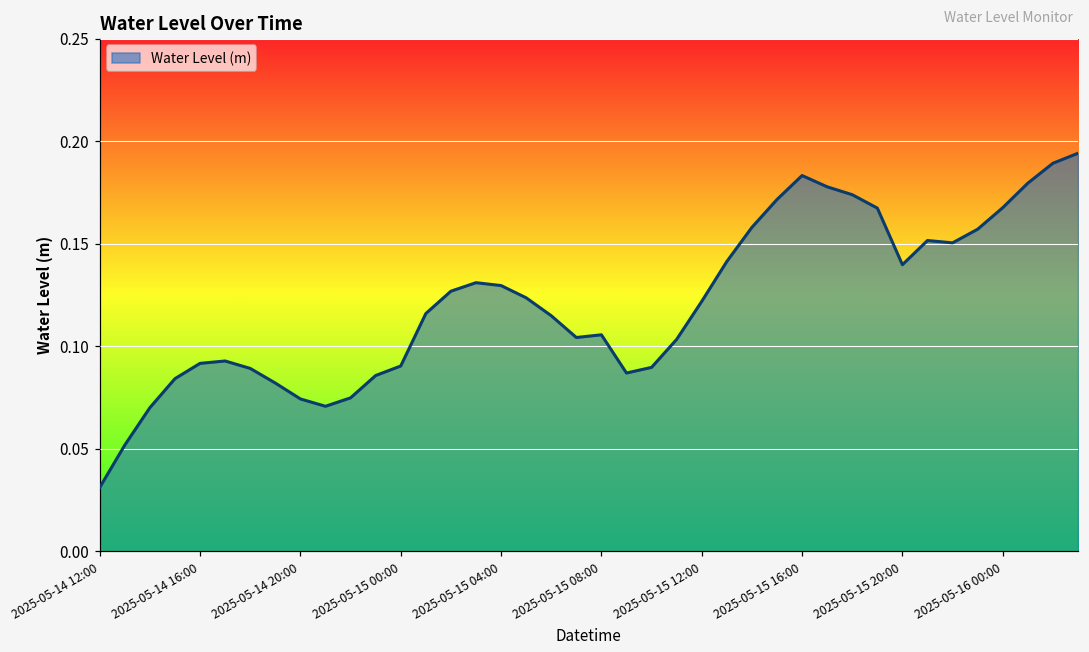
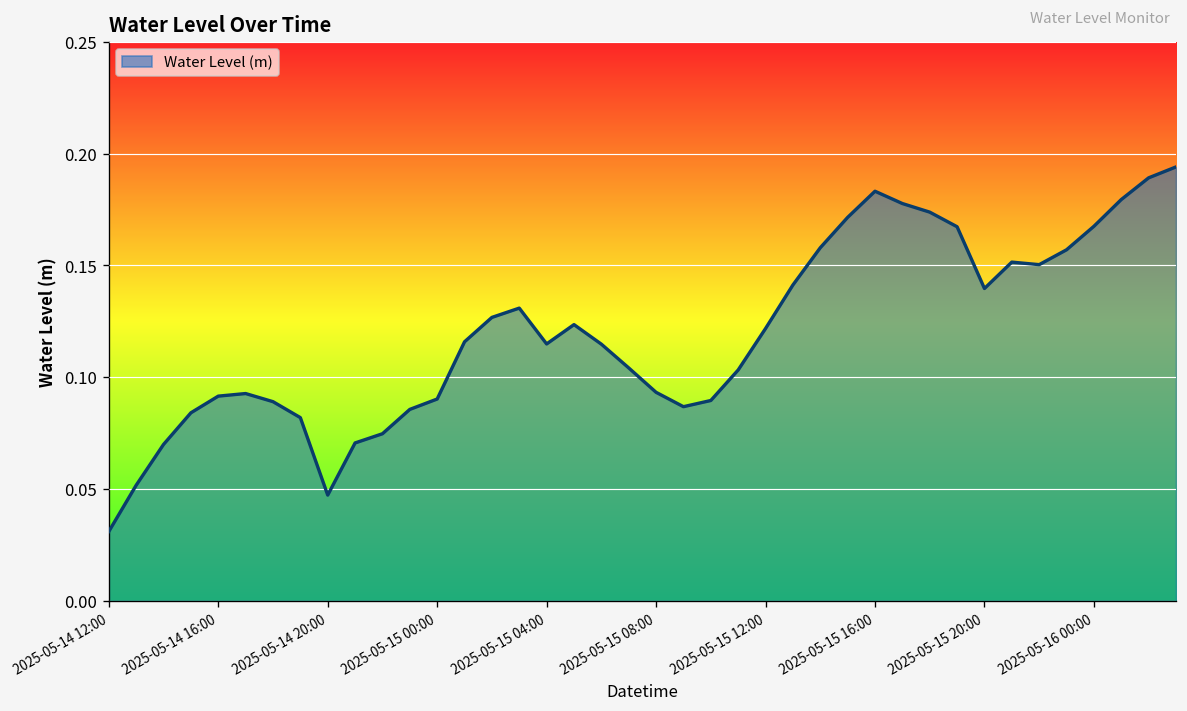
  {
    "2025-05-14 12:00": 0.031,
    "2025-05-14 16:00": 0.092,
-   "2025-05-14 20:00": 0.074,
+   "2025-05-14 20:00": 0.047,
    "2025-05-15 00:00": 0.090,
-   "2025-05-15 04:00": 0.130,
-   "2025-05-15 08:00": 0.106,
+   "2025-05-15 04:00": 0.115,
+   "2025-05-15 08:00": 0.093,
    "2025-05-15 12:00": 0.122,
    "2025-05-15 16:00": 0.183,
    "2025-05-15 20:00": 0.140,
    "2025-05-16 00:00": 0.168
  }
